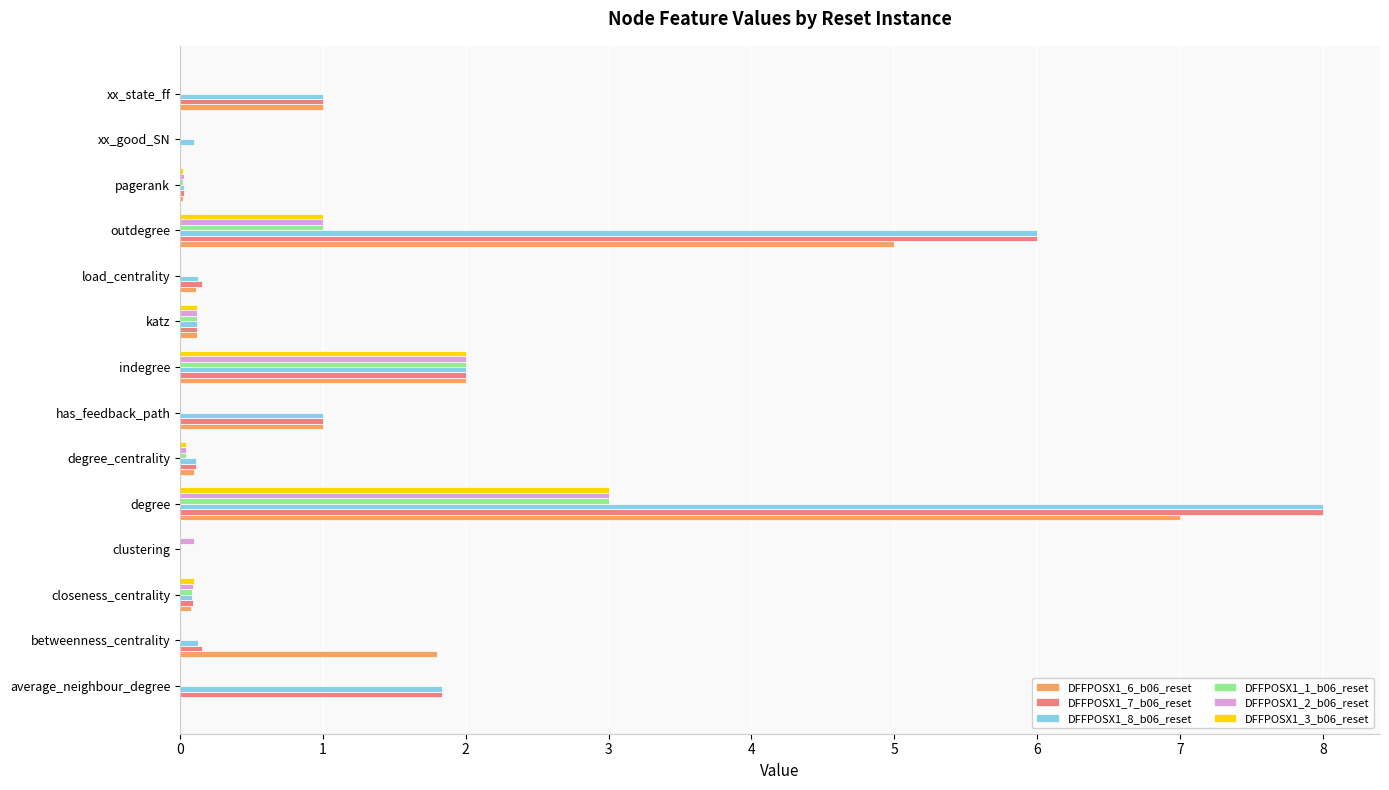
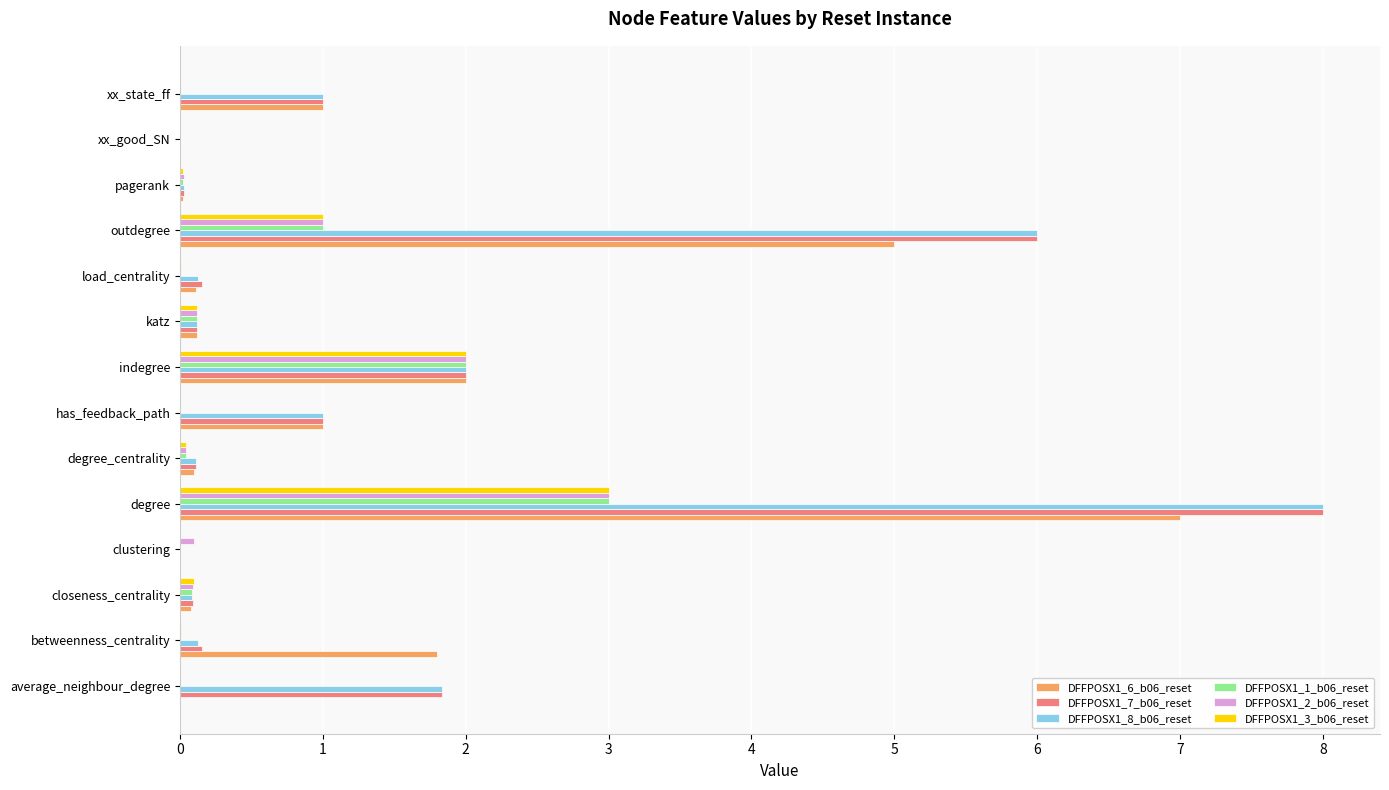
  {
    "DFFPOSX1_8_b06_reset": {
      "xx_state_ff": 1.0,
-     "xx_good_SN": 0.1,
+     "xx_good_SN": 0.0,
      "pagerank": 0.02,
      "outdegree": 6.0,
      "load_centrality": 0.12,
      "katz": 0.12,
      "indegree": 2.0,
      "has_feedback_path": 1.0,
      "degree_centrality": 0.1,
      "degree": 8.0,
      "clustering": 0.0,
      "closeness_centrality": 0.1,
      "betweenness_centrality": 0.12,
      "average_neighbour_degree": 1.83
    },
    "DFFPOSX1_1_b06_reset": {
      "xx_state_ff": 0.0,
      "xx_good_SN": 0.0,
      "pagerank": 0.02,
      "outdegree": 1.0,
      "katz": 0.12,
      "indegree": 2.0,
      "has_feedback_path": 0.0,
      "degree_centrality": 0.04,
      "degree": 3.0,
      "clustering": 0.0,
      "closeness_centrality": 0.1,
      "average_neighbour_degree": 0.0
    },
    "DFFPOSX1_2_b06_reset": {
      "xx_state_ff": 0.0,
      "xx_good_SN": 0.0,
      "pagerank": 0.02,
      "outdegree": 1.0,
      "katz": 0.12,
      "indegree": 2.0,
      "has_feedback_path": 0.0,
      "degree_centrality": 0.04,
      "degree": 3.0,
      "clustering": 0.1,
      "closeness_centrality": 0.1,
      "average_neighbour_degree": 0.0
    },
    "DFFPOSX1_3_b06_reset": {
      "xx_state_ff": 0.0,
      "xx_good_SN": 0.0,
      "pagerank": 0.02,
      "outdegree": 1.0,
      "katz": 0.12,
      "indegree": 2.0,
      "has_feedback_path": 0.0,
      "degree_centrality": 0.04,
      "degree": 3.0,
      "clustering": 0.0,
      "closeness_centrality": 0.1,
      "average_neighbour_degree": 0.0
    }
  }
